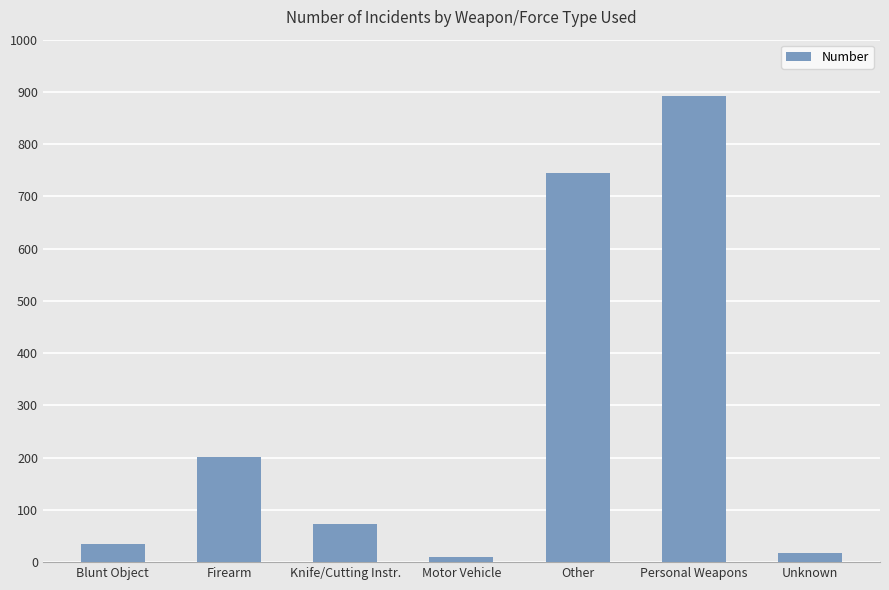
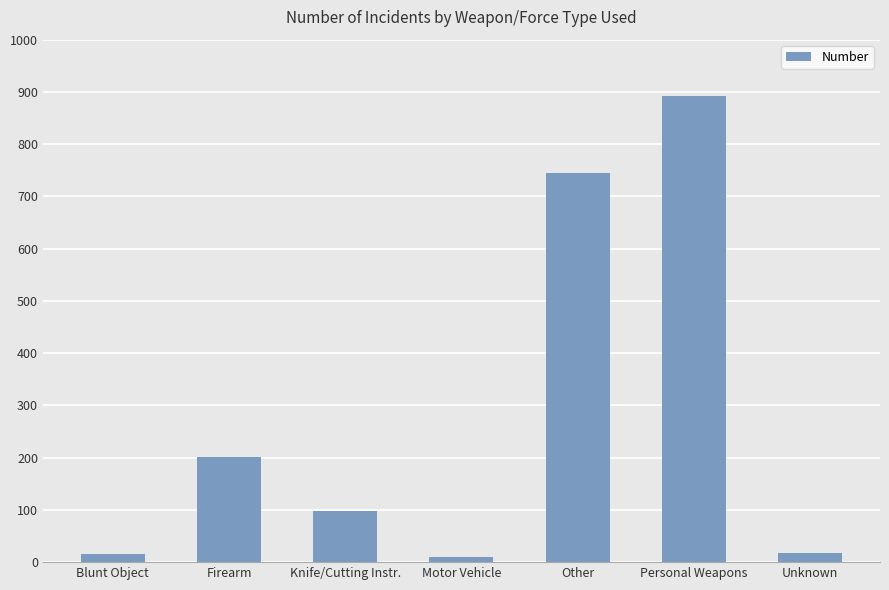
  {
-   "Blunt Object": 30,
+   "Blunt Object": 20,
    "Firearm": 200,
-   "Knife/Cutting Instr.": 70,
+   "Knife/Cutting Instr.": 100,
    "Motor Vehicle": 10,
    "Other": 750,
    "Personal Weapons": 890,
    "Unknown": 20
  }
